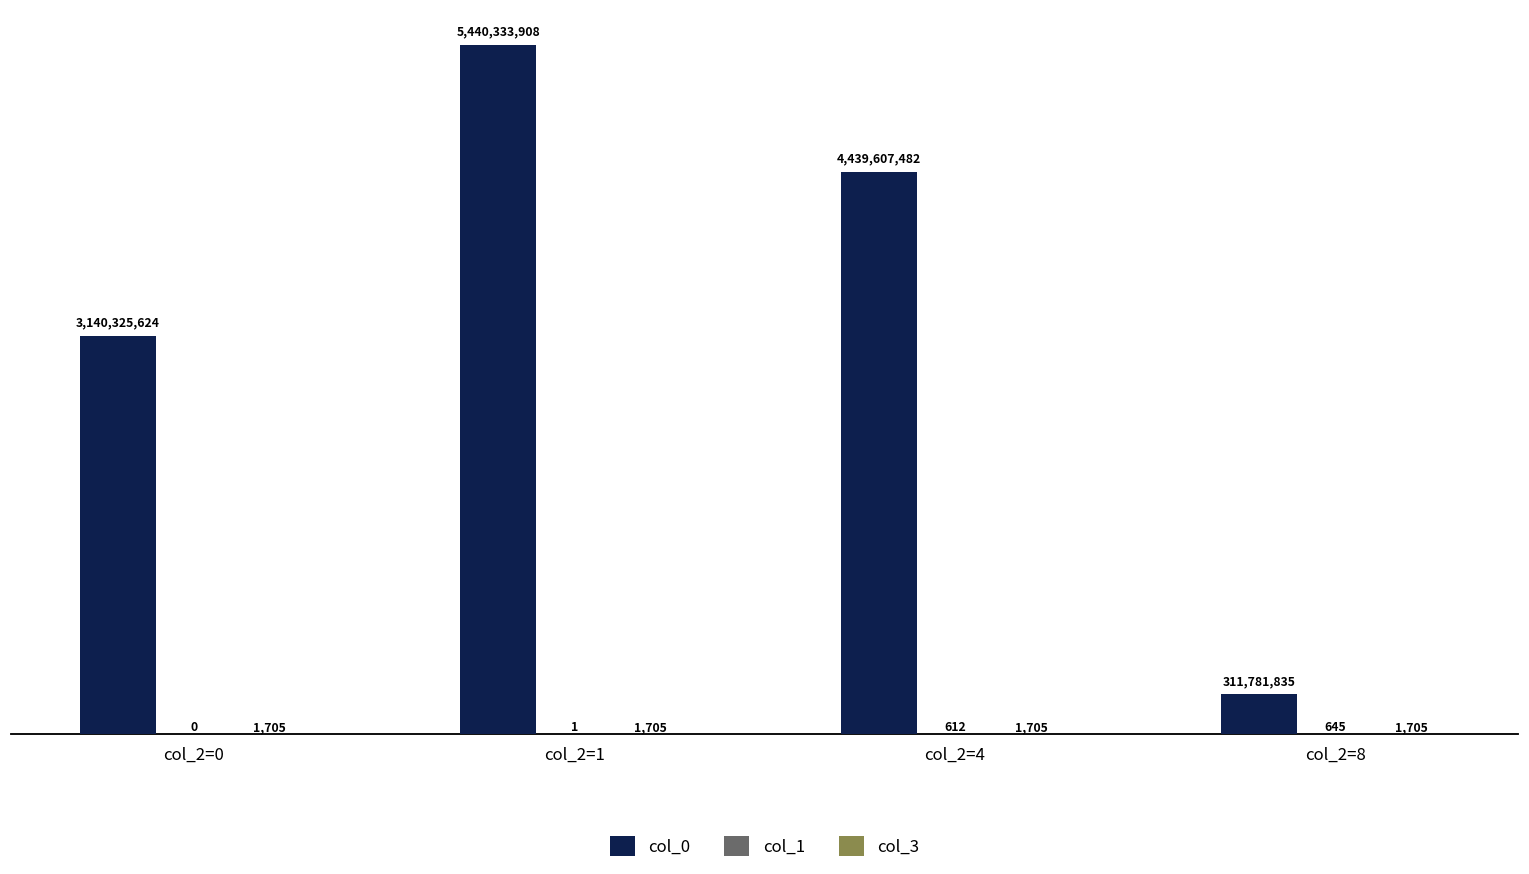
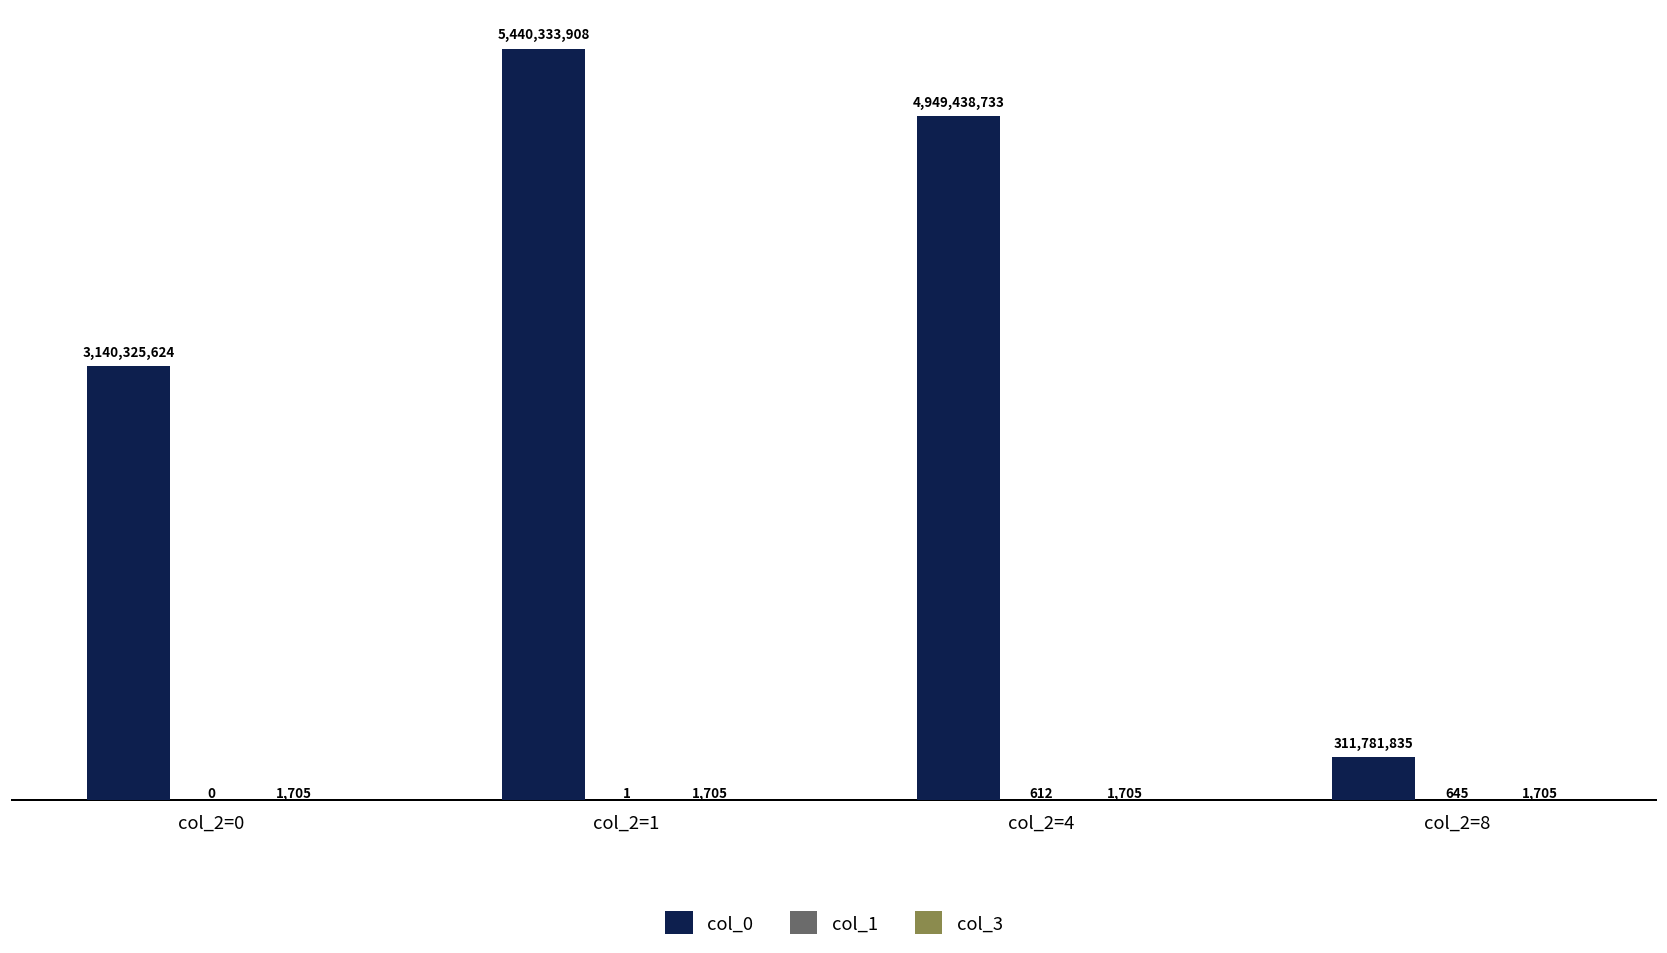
  {
    "col_0": {
      "col_2=0": "3,140,325,624",
      "col_2=1": "5,440,333,908",
-     "col_2=4": "4,439,607,482",
+     "col_2=4": "4,949,438,733",
      "col_2=8": "311,781,835"
    }
  }
